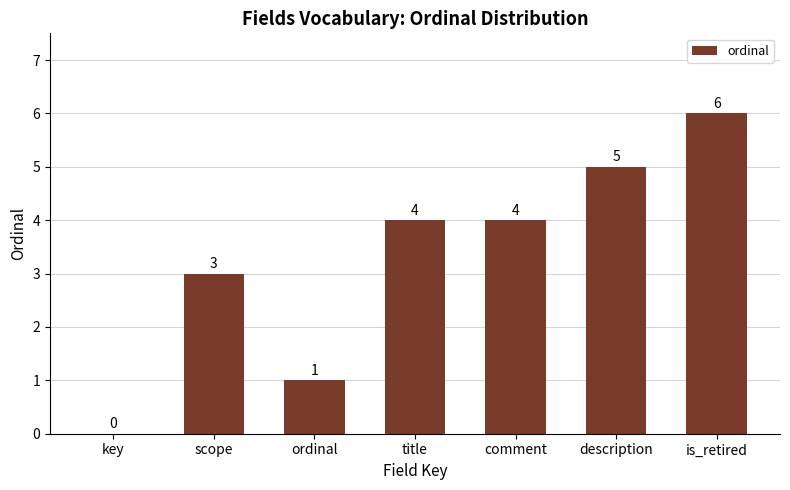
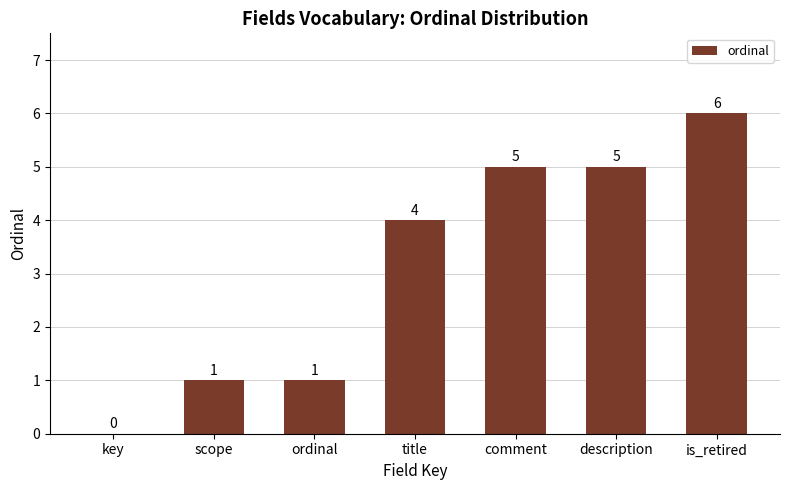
  {
    "key": 0,
-   "scope": 3,
+   "scope": 1,
    "ordinal": 1,
    "title": 4,
-   "comment": 4,
+   "comment": 5,
    "description": 5,
    "is_retired": 6
  }
